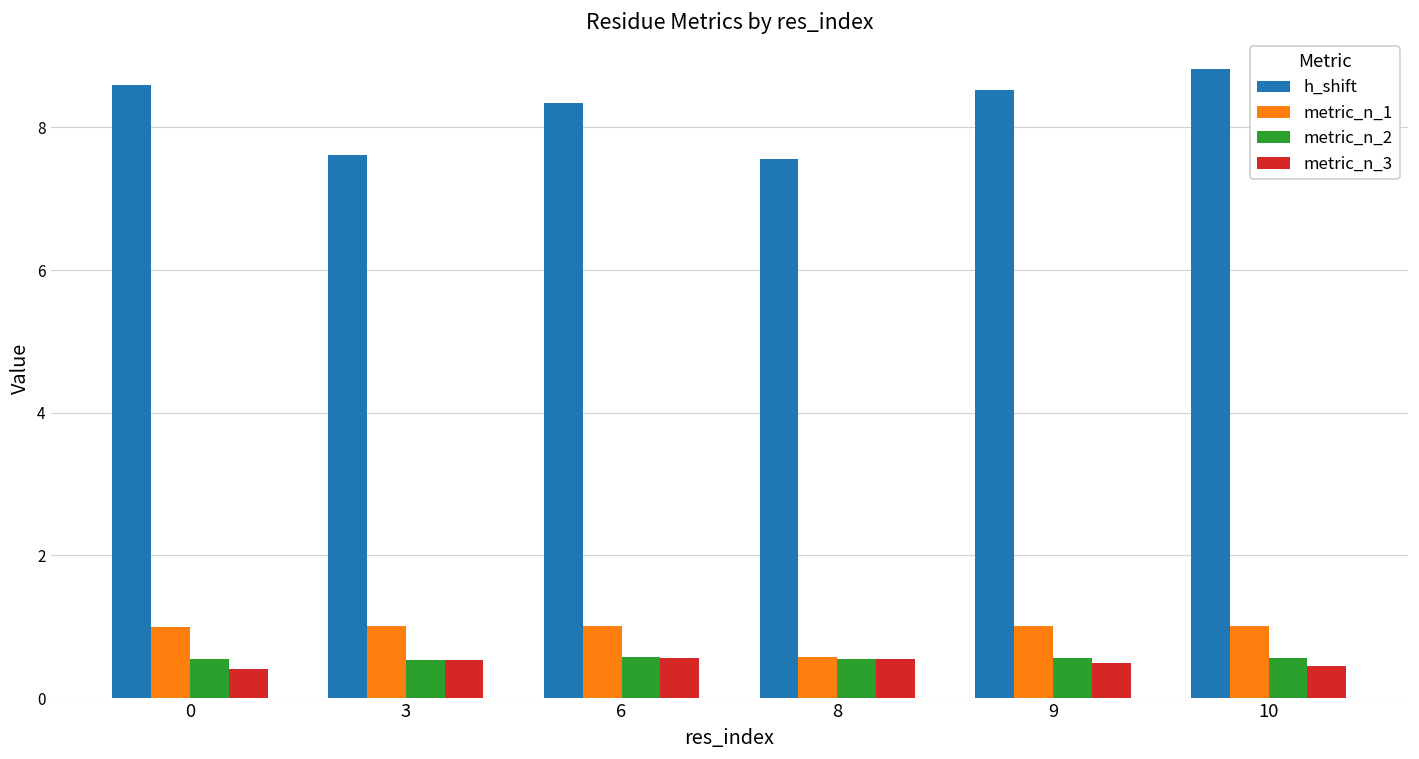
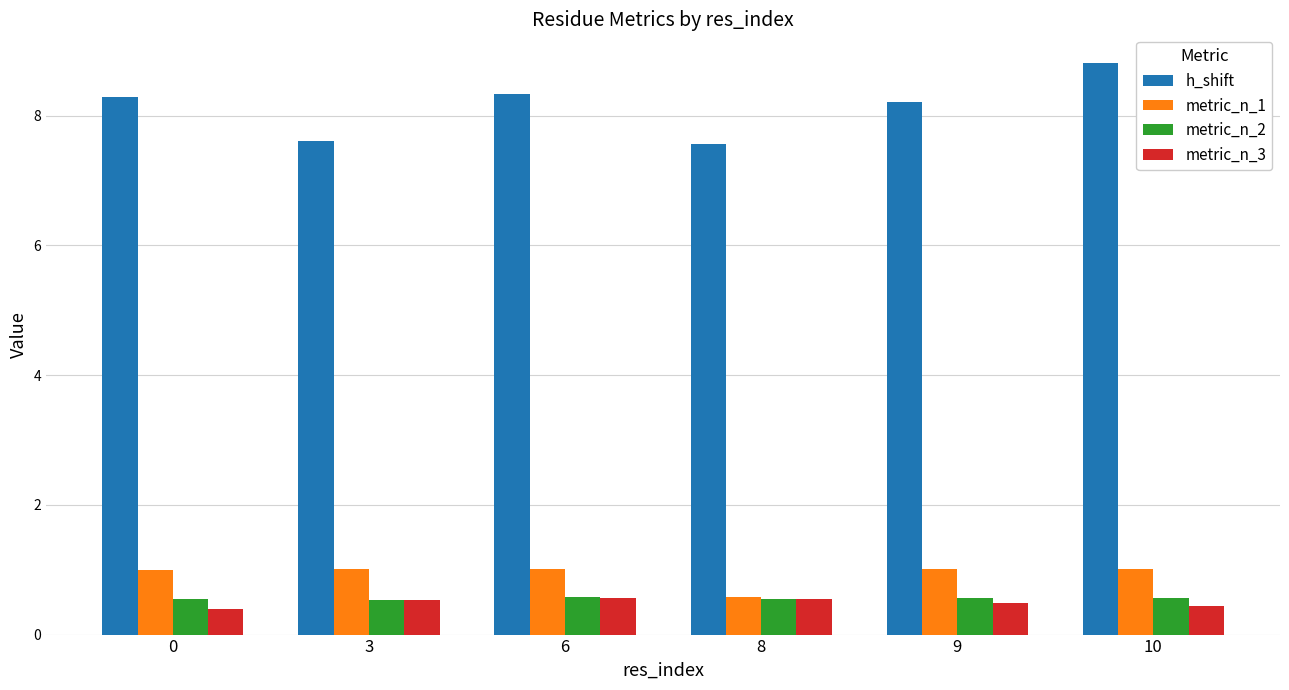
  {
    "h_shift": {
-     "0": 8.6,
+     "0": 8.3,
      "3": 7.6,
      "6": 8.3,
      "8": 7.6,
-     "9": 8.5,
+     "9": 8.2,
      "10": 8.8
    },
    "metric_n_1": {
      "0": 1.0,
      "3": 1.0,
      "6": 1.0,
      "8": 0.6,
      "9": 1.0,
      "10": 1.0
    },
    "metric_n_2": {
      "0": 0.5,
      "3": 0.5,
      "6": 0.6,
      "8": 0.5,
      "9": 0.6,
      "10": 0.6
    },
    "metric_n_3": {
      "0": 0.4,
      "3": 0.5,
      "6": 0.6,
      "8": 0.5,
      "9": 0.5,
      "10": 0.4
    }
  }
